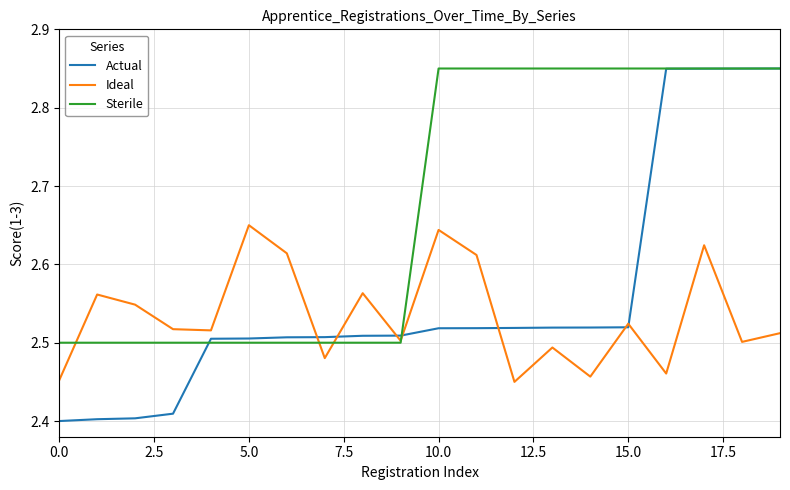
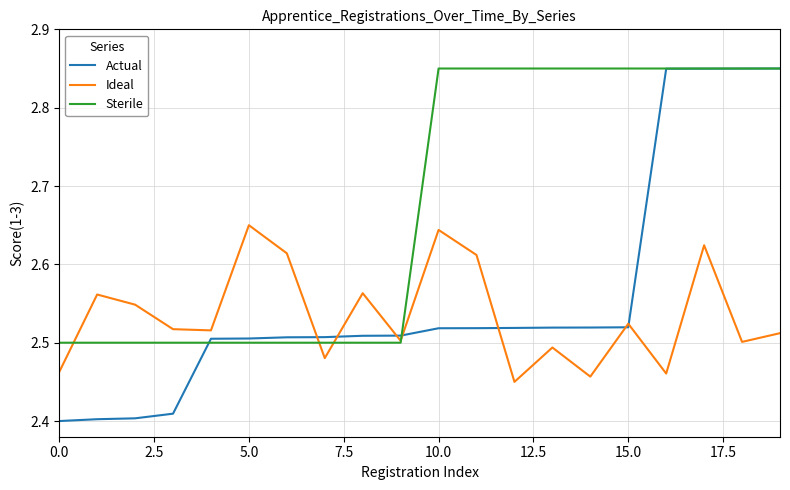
  {
    "Actual": {
      "0.0": 2.40,
      "5.0": 2.51,
      "10.0": 2.52,
      "15.0": 2.52
    },
    "Ideal": {
-     "0.0": 2.45,
+     "0.0": 2.46,
      "5.0": 2.65,
      "10.0": 2.64,
      "15.0": 2.52
    },
    "Sterile": {
      "0.0": 2.50,
      "5.0": 2.50,
      "10.0": 2.85,
      "15.0": 2.85
    }
  }
